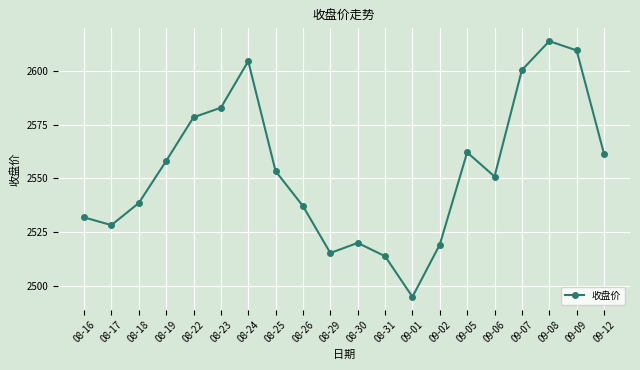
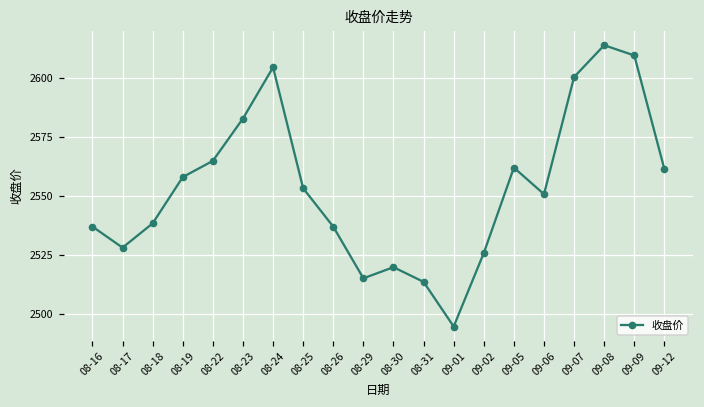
  {
-   "08-16": 2532,
+   "08-16": 2537,
    "08-17": 2528,
    "08-18": 2539,
    "08-19": 2558,
-   "08-22": 2578,
+   "08-22": 2565,
    "08-23": 2583,
    "08-24": 2605,
    "08-25": 2553,
    "08-26": 2537,
    "08-29": 2515,
    "08-30": 2520,
    "08-31": 2514,
    "09-01": 2495,
-   "09-02": 2519,
+   "09-02": 2526,
    "09-05": 2562,
    "09-06": 2551,
    "09-07": 2600,
    "09-08": 2614,
    "09-09": 2610,
    "09-12": 2561
  }
